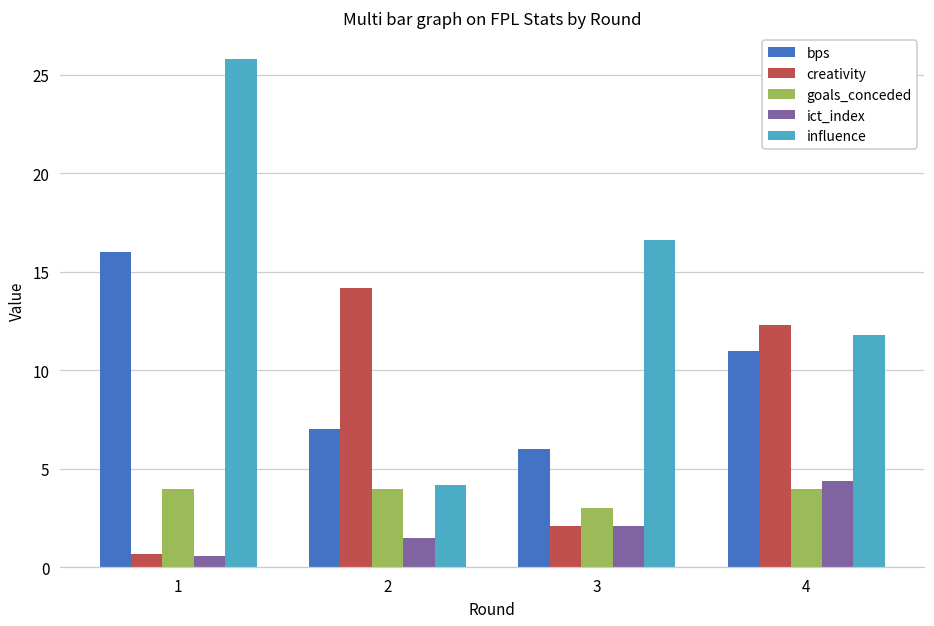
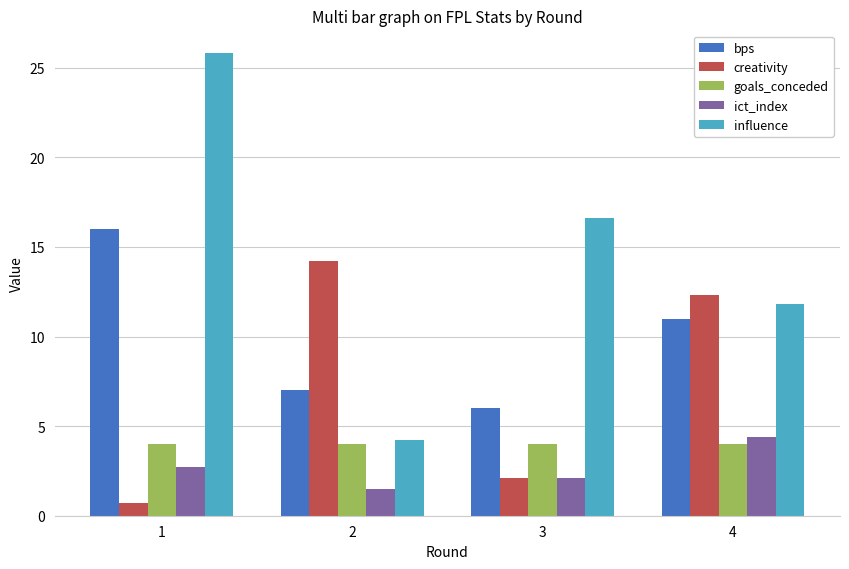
  {
    "creativity": {
      "1": 0.7,
      "2": 14.2,
      "3": 2.1,
      "4": 12.3
    },
    "goals_conceded": {
      "1": 4,
      "2": 4,
-     "3": 3,
+     "3": 4,
      "4": 4
    },
    "ict_index": {
-     "1": 0.6,
+     "1": 2.7,
      "2": 1.5,
      "3": 2.1,
      "4": 4.4
    }
  }
